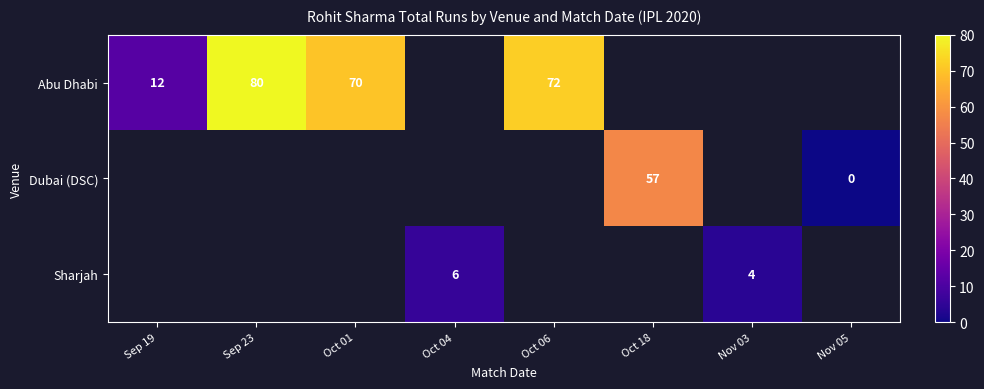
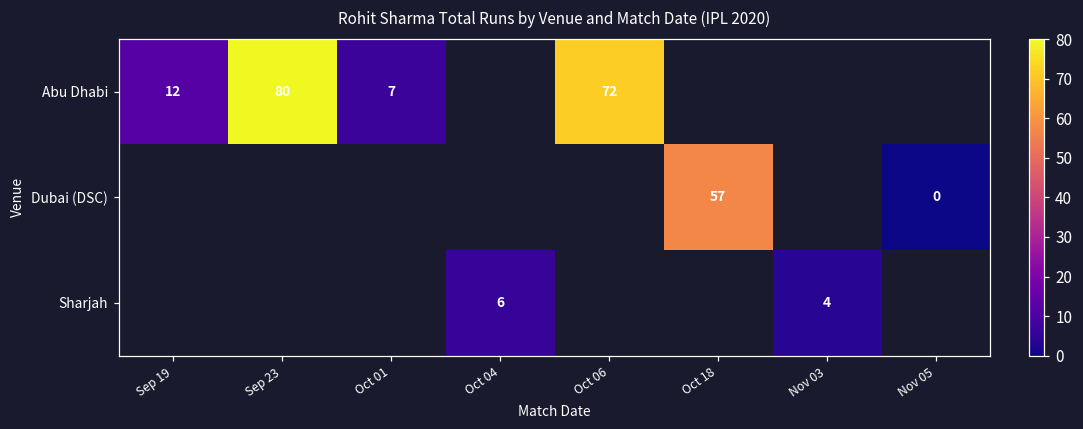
  {
    "Abu Dhabi": {
      "Sep 19": 12,
      "Sep 23": 80,
-     "Oct 01": 70,
+     "Oct 01": 7,
      "Oct 06": 72
    },
    "Dubai (DSC)": {
      "Oct 18": 57,
      "Nov 05": 0
    },
    "Sharjah": {
      "Oct 04": 6,
      "Nov 03": 4
    }
  }
